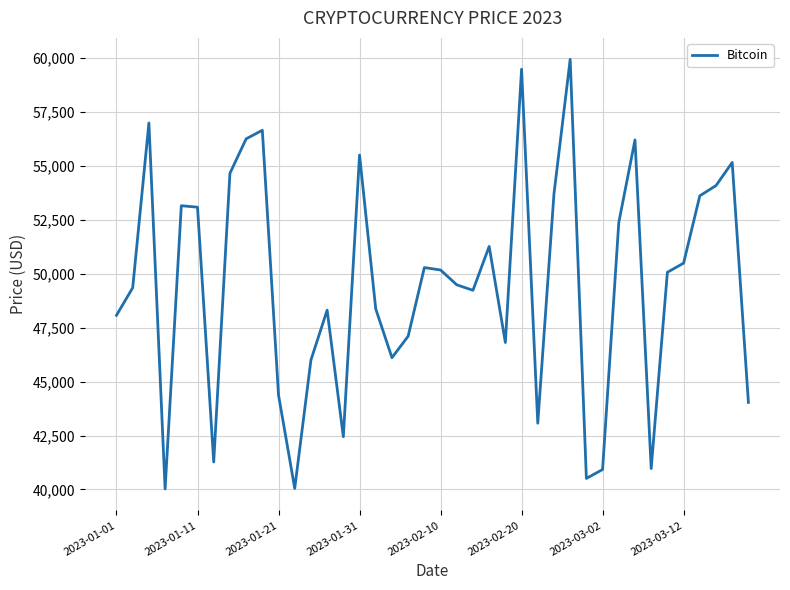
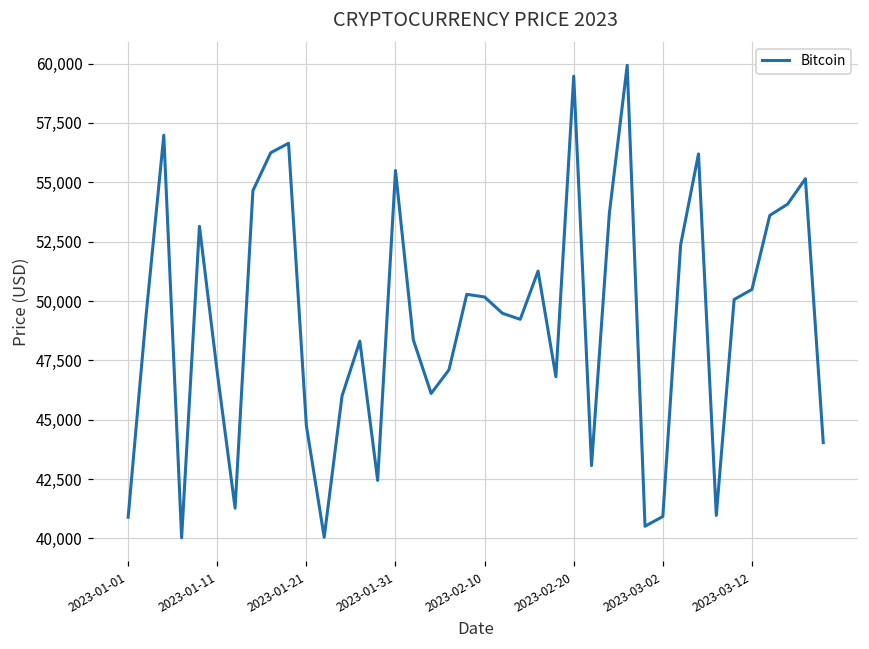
  {
-   "2023-01-01": "48,100",
-   "2023-01-11": "53,100",
-   "2023-01-21": "44,400",
+   "2023-01-01": "40,900",
+   "2023-01-11": "47,000",
+   "2023-01-21": "44,700",
    "2023-01-31": "55,500",
    "2023-02-10": "50,200",
    "2023-02-20": "59,500",
    "2023-03-02": "40,900",
    "2023-03-12": "50,500"
  }
